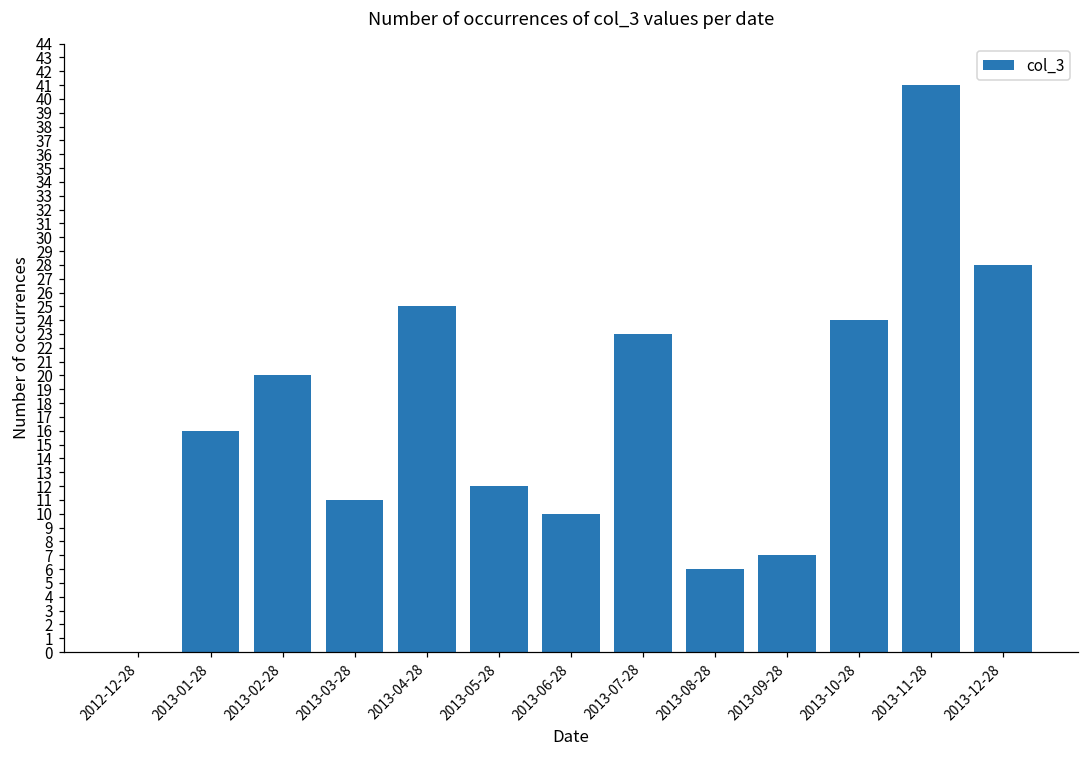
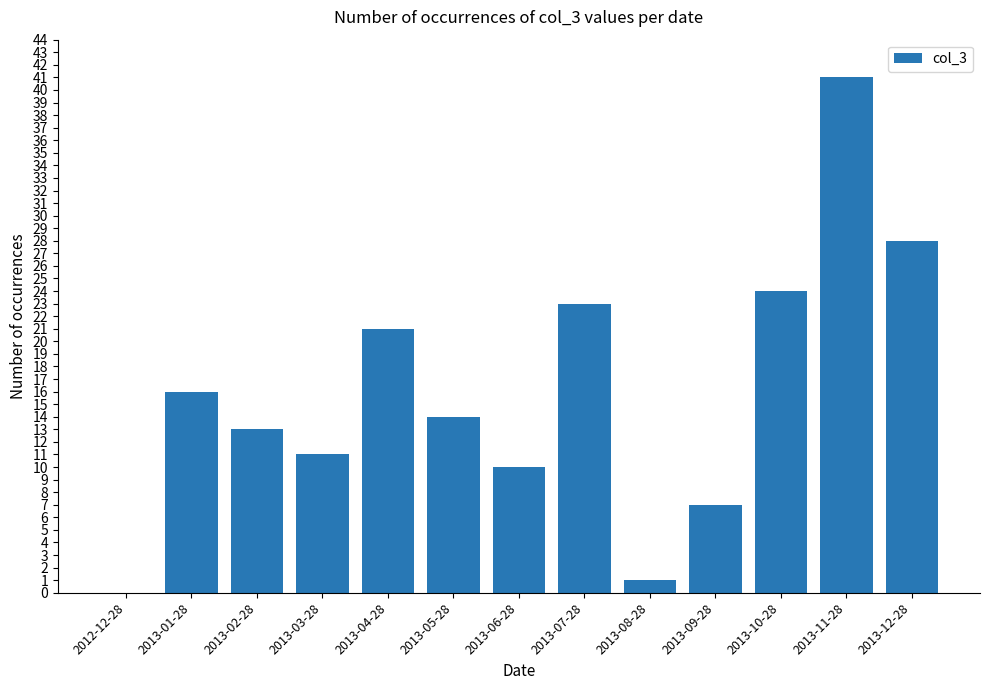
  {
    "2012-12-28": 0,
    "2013-01-28": 16,
-   "2013-02-28": 20,
+   "2013-02-28": 13,
    "2013-03-28": 11,
-   "2013-04-28": 25,
-   "2013-05-28": 12,
+   "2013-04-28": 21,
+   "2013-05-28": 14,
    "2013-06-28": 10,
    "2013-07-28": 23,
-   "2013-08-28": 6,
+   "2013-08-28": 1,
    "2013-09-28": 7,
    "2013-10-28": 24,
    "2013-11-28": 41,
    "2013-12-28": 28
  }
